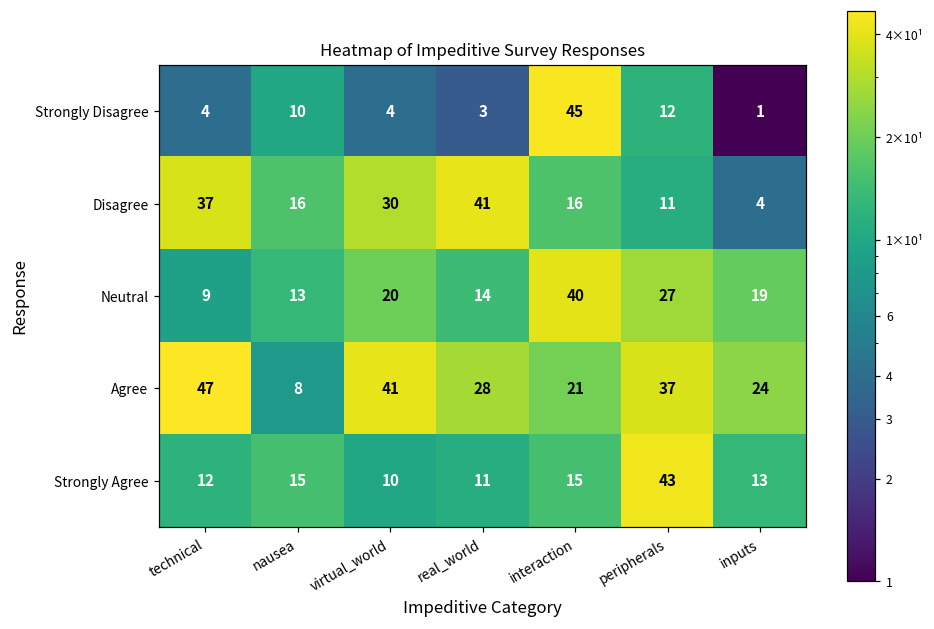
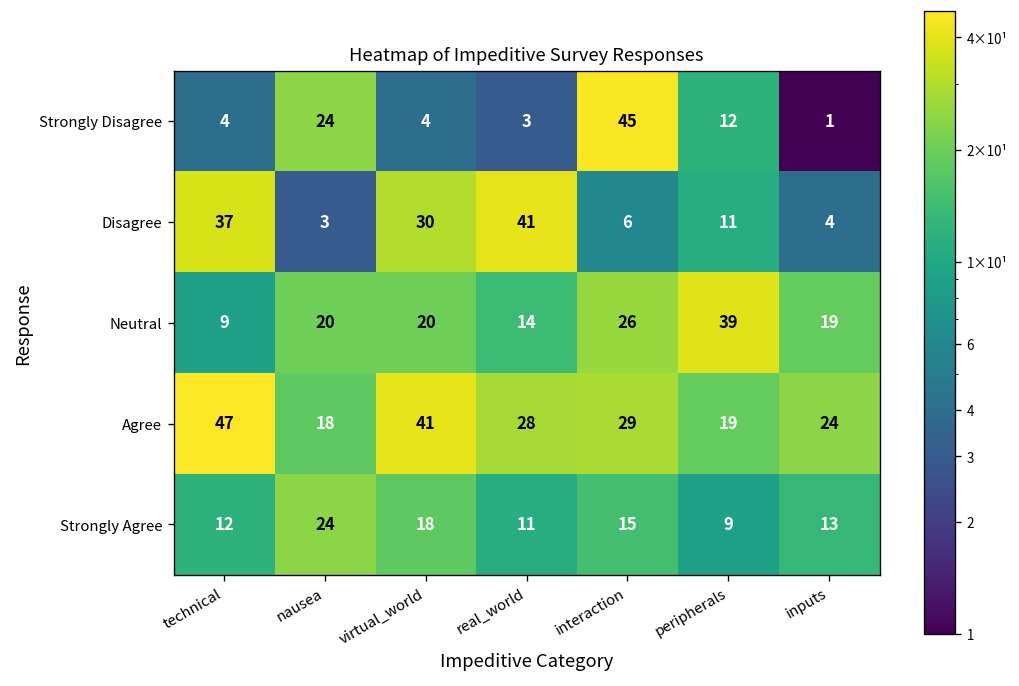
  {
    "Strongly Disagree": {
      "technical": 4,
-     "nausea": 10,
+     "nausea": 24,
      "virtual_world": 4,
      "real_world": 3,
      "interaction": 45,
      "peripherals": 12,
      "inputs": 1
    },
    "Disagree": {
      "technical": 37,
-     "nausea": 16,
+     "nausea": 3,
      "virtual_world": 30,
      "real_world": 41,
-     "interaction": 16,
+     "interaction": 6,
      "peripherals": 11,
      "inputs": 4
    },
    "Neutral": {
      "technical": 9,
-     "nausea": 13,
+     "nausea": 20,
      "virtual_world": 20,
      "real_world": 14,
-     "interaction": 40,
-     "peripherals": 27,
+     "interaction": 26,
+     "peripherals": 39,
      "inputs": 19
    },
    "Agree": {
      "technical": 47,
-     "nausea": 8,
+     "nausea": 18,
      "virtual_world": 41,
      "real_world": 28,
-     "interaction": 21,
-     "peripherals": 37,
+     "interaction": 29,
+     "peripherals": 19,
      "inputs": 24
    },
    "Strongly Agree": {
      "technical": 12,
-     "nausea": 15,
-     "virtual_world": 10,
+     "nausea": 24,
+     "virtual_world": 18,
      "real_world": 11,
      "interaction": 15,
-     "peripherals": 43,
+     "peripherals": 9,
      "inputs": 13
    }
  }
